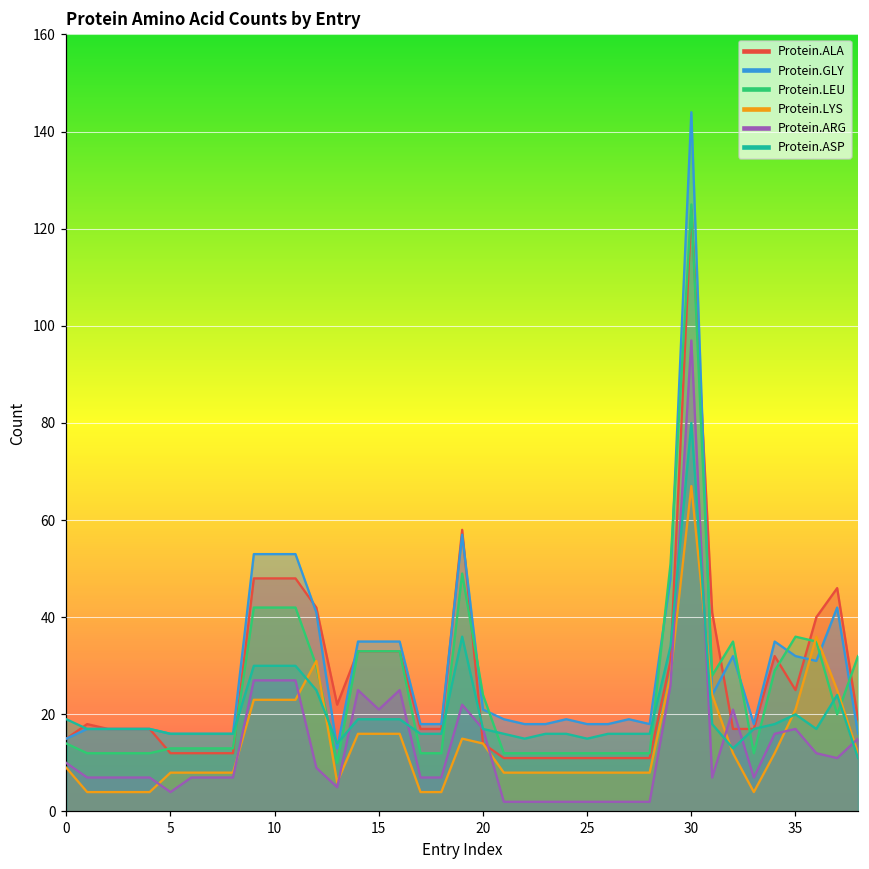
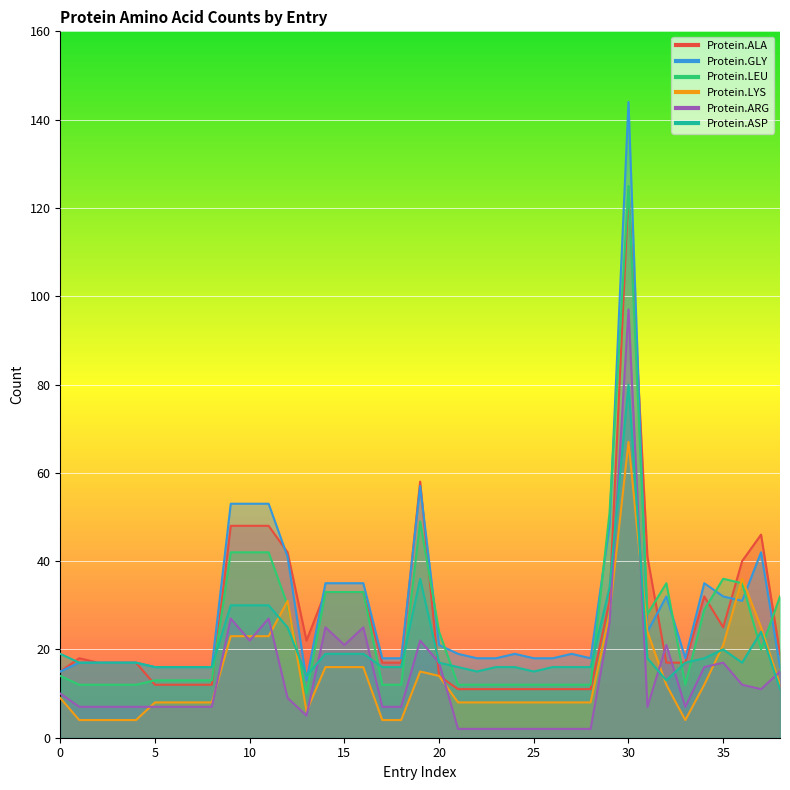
  {
    "Protein.ARG": {
      "0": 10,
-     "5": 4,
-     "10": 27,
+     "5": 7,
+     "10": 22,
      "15": 21,
      "25": 2,
      "30": 97,
      "35": 17
    }
  }
